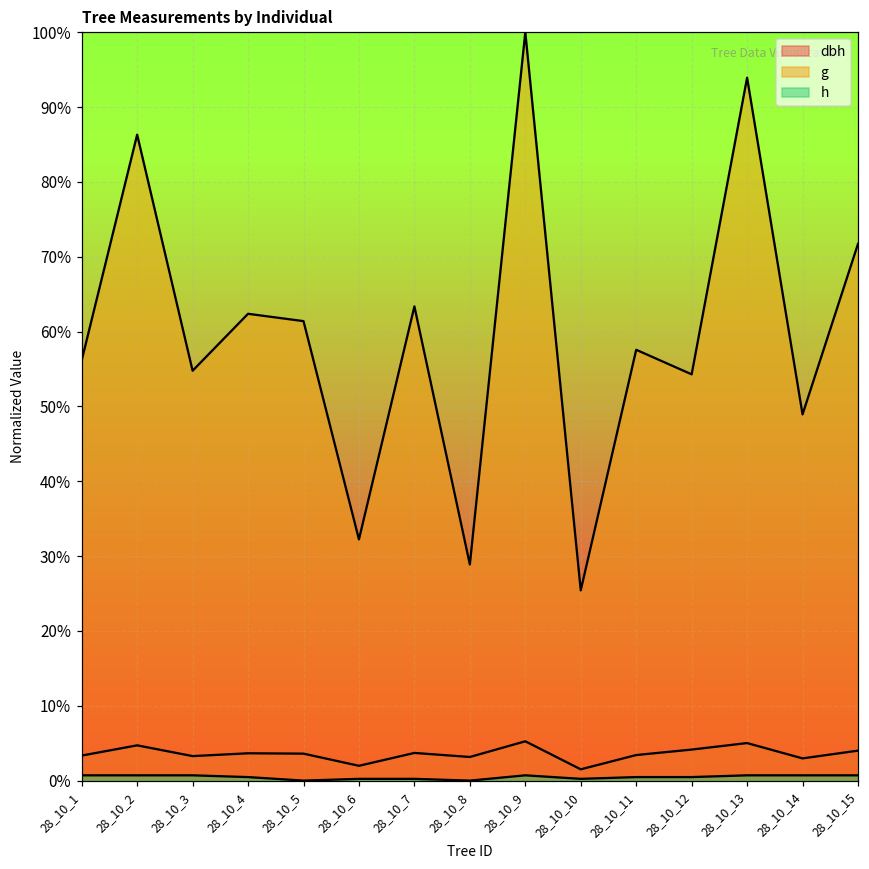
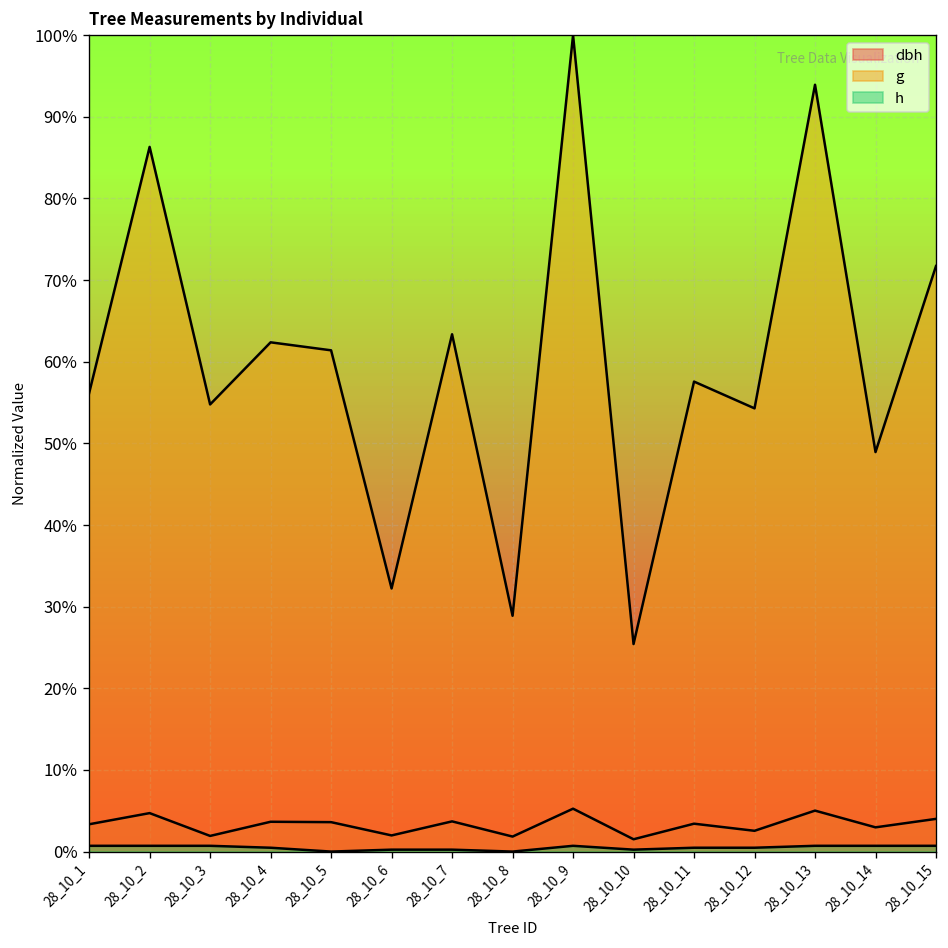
  {
    "dbh": {
      "28_10_1": "3%",
      "28_10_2": "5%",
-     "28_10_3": "3%",
+     "28_10_3": "2%",
      "28_10_4": "4%",
      "28_10_5": "4%",
      "28_10_6": "2%",
      "28_10_7": "4%",
-     "28_10_8": "3%",
+     "28_10_8": "2%",
      "28_10_9": "5%",
      "28_10_10": "2%",
      "28_10_11": "3%",
-     "28_10_12": "4%",
+     "28_10_12": "3%",
      "28_10_13": "5%",
      "28_10_14": "3%",
      "28_10_15": "4%"
    },
    "g": {
      "28_10_1": "56%",
      "28_10_2": "86%",
      "28_10_3": "55%",
      "28_10_4": "62%",
      "28_10_5": "61%",
      "28_10_6": "32%",
      "28_10_7": "63%",
      "28_10_8": "29%",
      "28_10_9": "100%",
      "28_10_10": "25%",
      "28_10_11": "58%",
      "28_10_12": "54%",
      "28_10_13": "94%",
      "28_10_14": "49%",
      "28_10_15": "72%"
    },
    "h": {
      "28_10_1": "1%",
      "28_10_2": "1%",
      "28_10_3": "1%",
      "28_10_4": "0%",
      "28_10_5": "0%",
      "28_10_6": "0%",
      "28_10_7": "0%",
      "28_10_8": "0%",
      "28_10_9": "1%",
      "28_10_10": "0%",
      "28_10_11": "0%",
      "28_10_12": "0%",
      "28_10_13": "1%",
      "28_10_14": "1%",
      "28_10_15": "1%"
    }
  }
